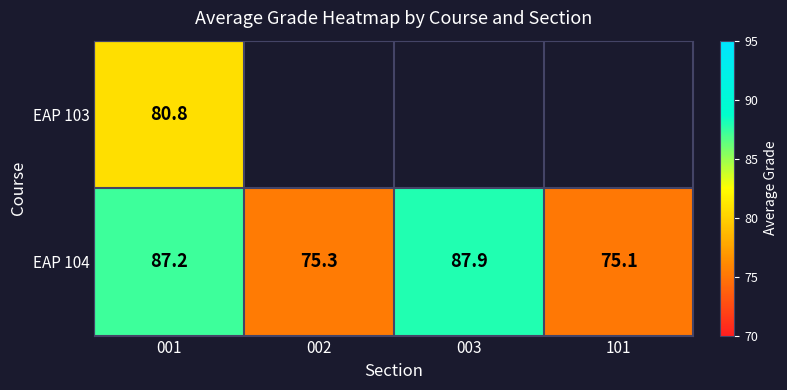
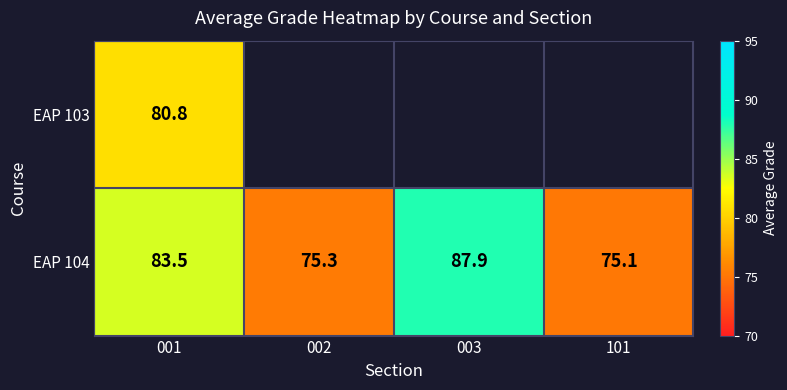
  {
    "EAP 103": {
      "001": 80.8
    },
    "EAP 104": {
-     "001": 87.2,
+     "001": 83.5,
      "002": 75.3,
      "003": 87.9,
      "101": 75.1
    }
  }
